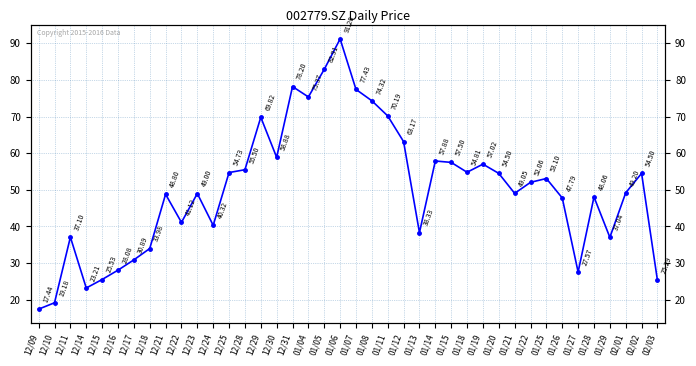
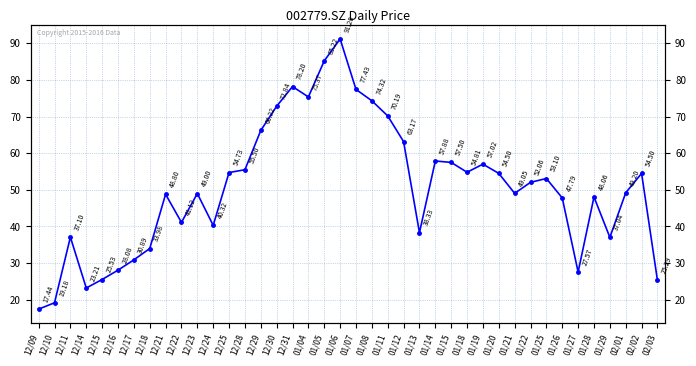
  {
    "12/10": 19.18,
    "12/11": 37.10,
    "12/18": 33.98,
    "12/21": 48.80,
    "12/22": 41.12,
    "12/23": 49.00,
    "12/24": 40.32,
    "12/25": 54.73,
    "12/28": 55.50,
-   "12/29": 69.82,
-   "12/30": 58.88,
+   "12/29": 66.22,
+   "12/30": 72.84,
    "12/31": 78.20,
    "01/04": 75.37,
-   "01/05": 82.91,
+   "01/05": 85.22,
    "01/06": 91.20,
    "01/07": 77.43,
    "01/08": 74.32,
    "01/11": 70.19,
    "01/12": 63.17,
    "01/13": 38.33,
    "01/14": 57.88,
    "01/15": 57.50,
    "01/19": 57.02,
    "01/20": 54.50,
    "01/25": 53.10,
    "01/26": 47.79,
    "01/27": 27.57,
    "01/28": 48.06,
    "01/29": 37.04,
    "02/02": 54.50,
    "02/03": 25.29
  }
